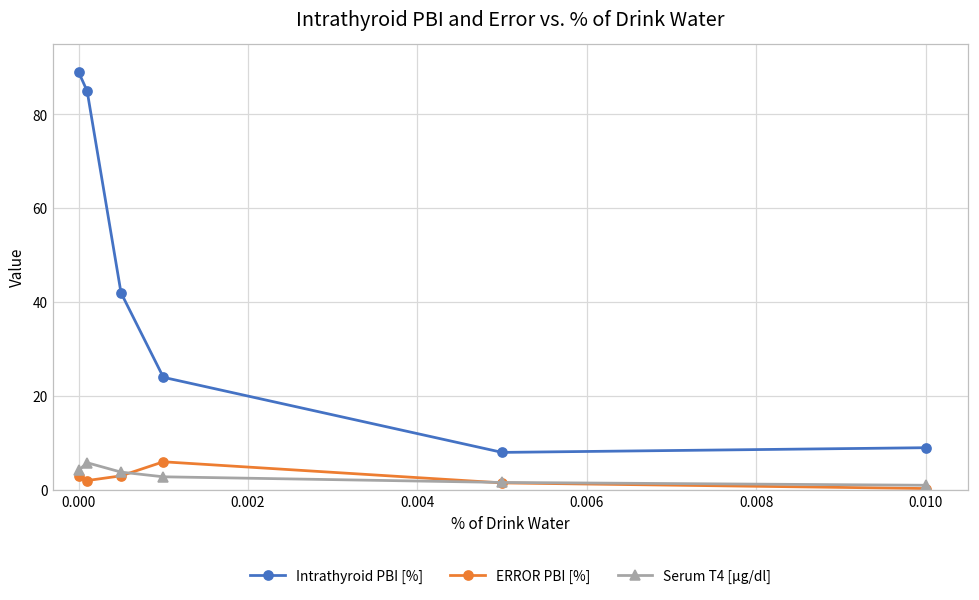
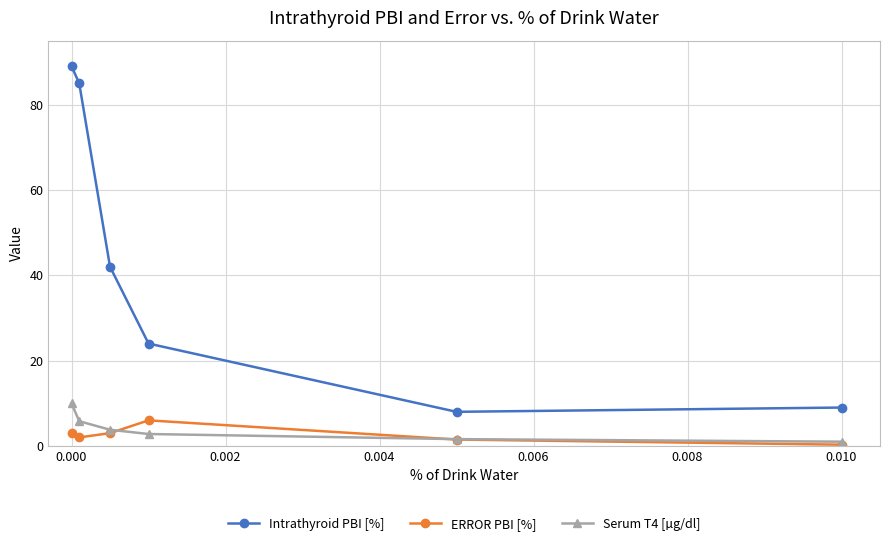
  {
    "Intrathyroid PBI [%]": {
      "0.000": 89,
      "0.010": 9
    },
    "ERROR PBI [%]": {
      "0.000": 3,
      "0.010": 0
    },
    "Serum T4 [µg/dl]": {
-     "0.000": 4,
+     "0.000": 10,
      "0.010": 1
    }
  }
